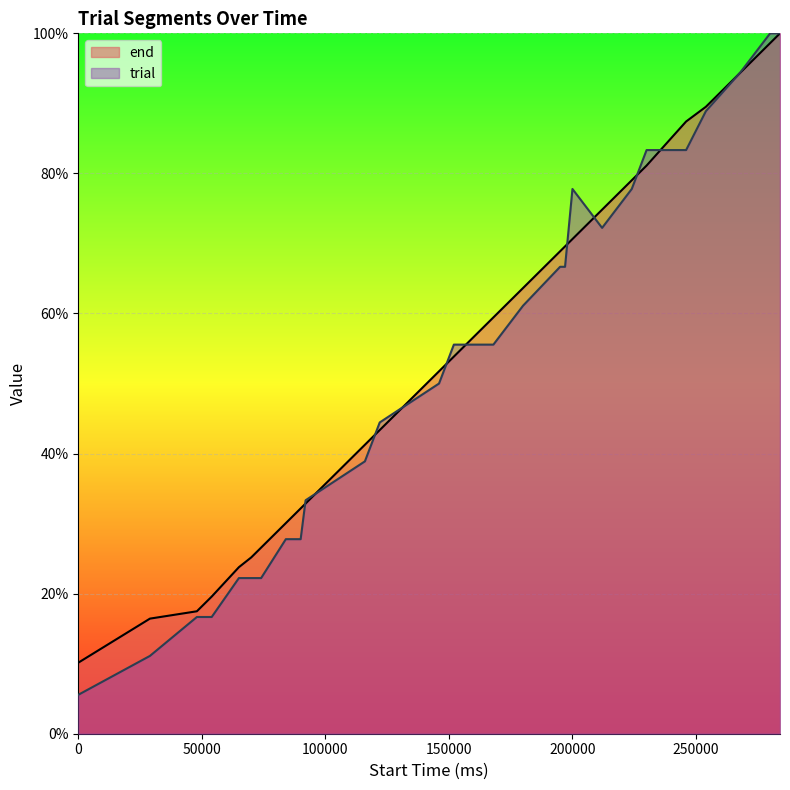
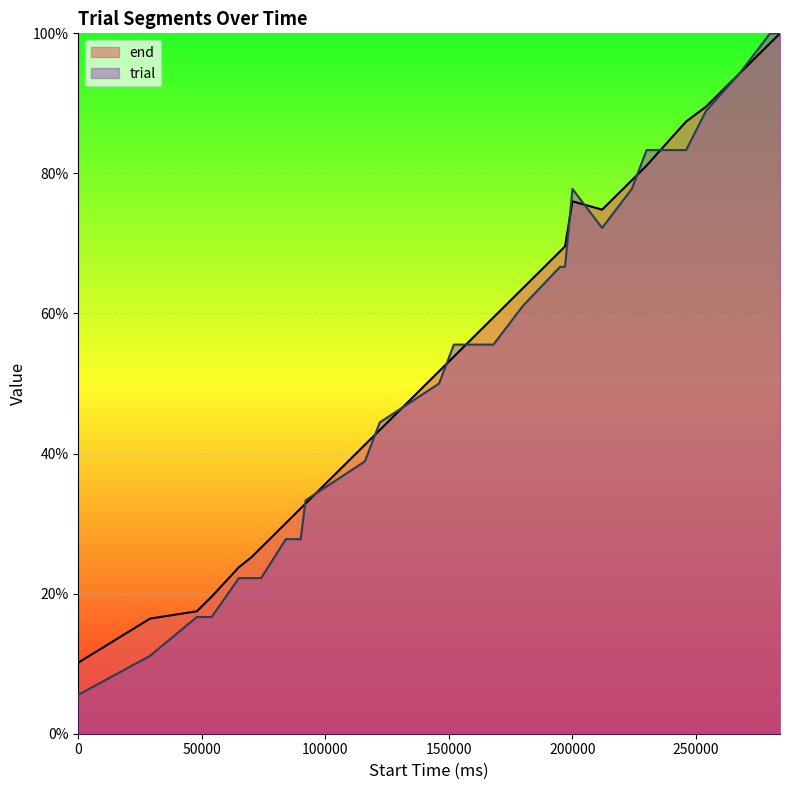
  {
    "end": {
      "0": "10%",
-     "200000": "71%"
+     "200000": "76%"
    },
    "trial": {
      "0": "6%",
      "200000": "78%"
    }
  }
